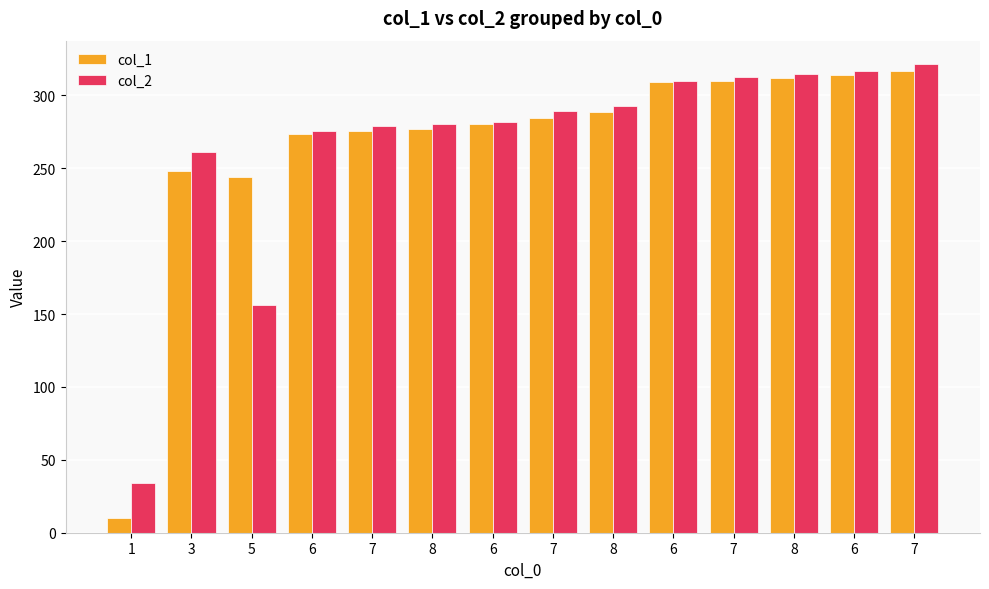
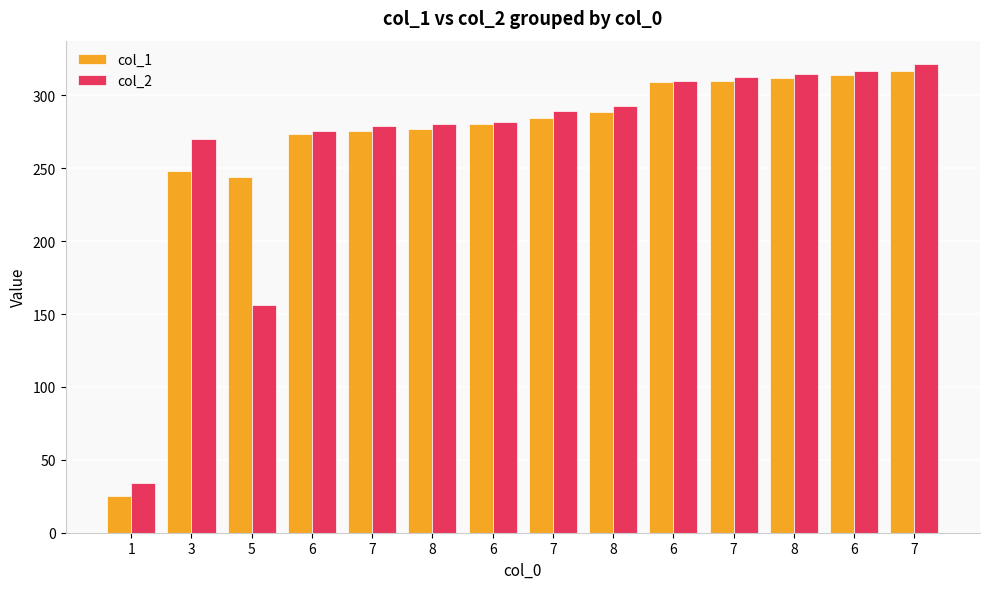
  {
    "col_1": {
-     "1": 10,
+     "1": 25,
      "3": 248,
      "5": 244
    },
    "col_2": {
      "1": 34,
-     "3": 261,
+     "3": 270,
      "5": 156
    }
  }
